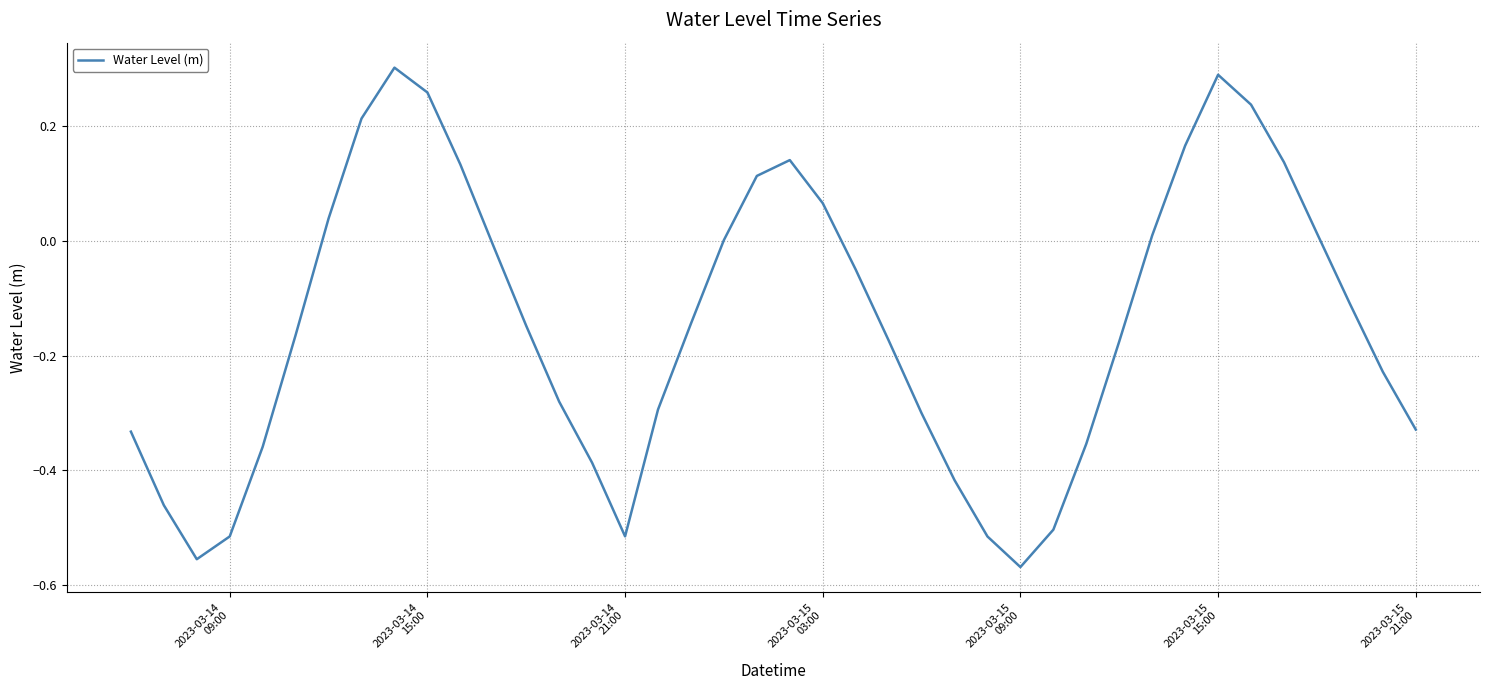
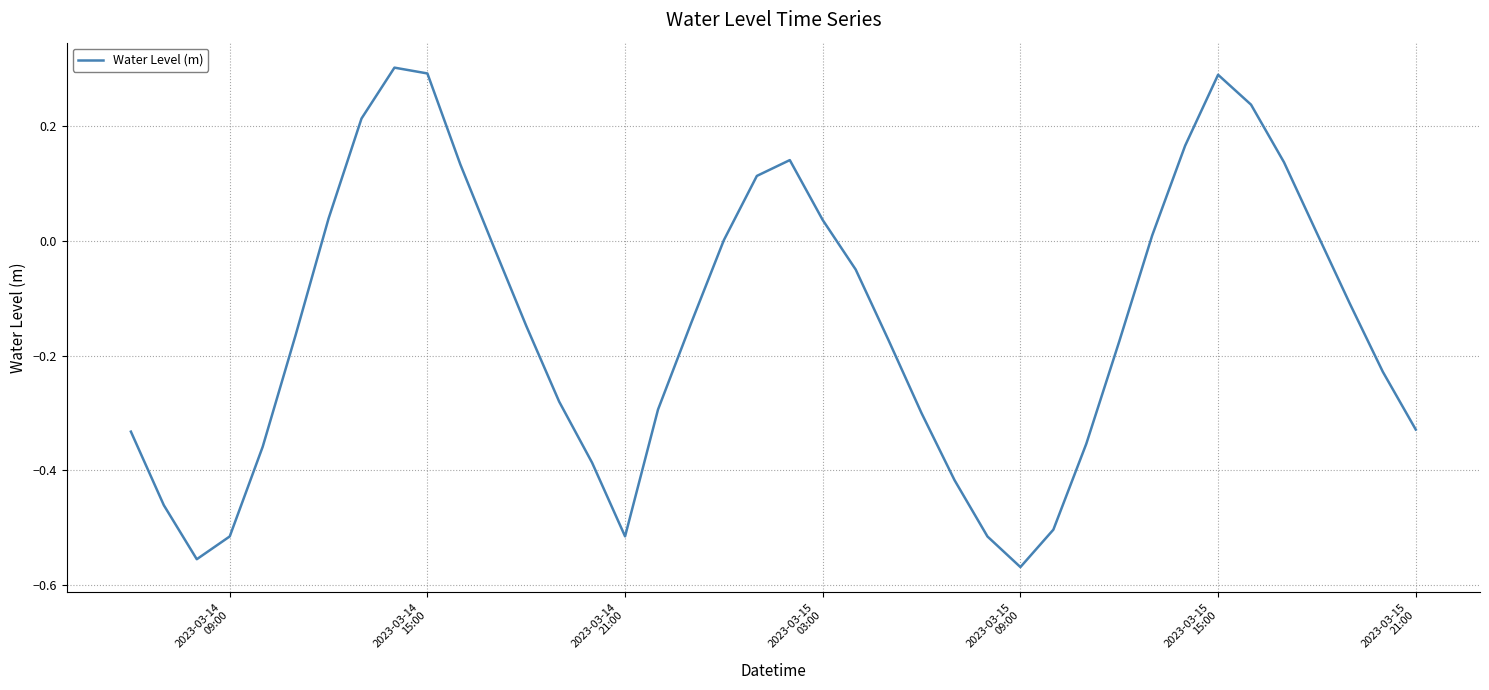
  {
    "2023-03-14 09:00": -0.51,
-   "2023-03-14 15:00": 0.26,
+   "2023-03-14 15:00": 0.29,
    "2023-03-14 21:00": -0.51,
-   "2023-03-15 03:00": 0.07,
+   "2023-03-15 03:00": 0.04,
    "2023-03-15 09:00": -0.57,
    "2023-03-15 15:00": 0.29,
    "2023-03-15 21:00": -0.33
  }
